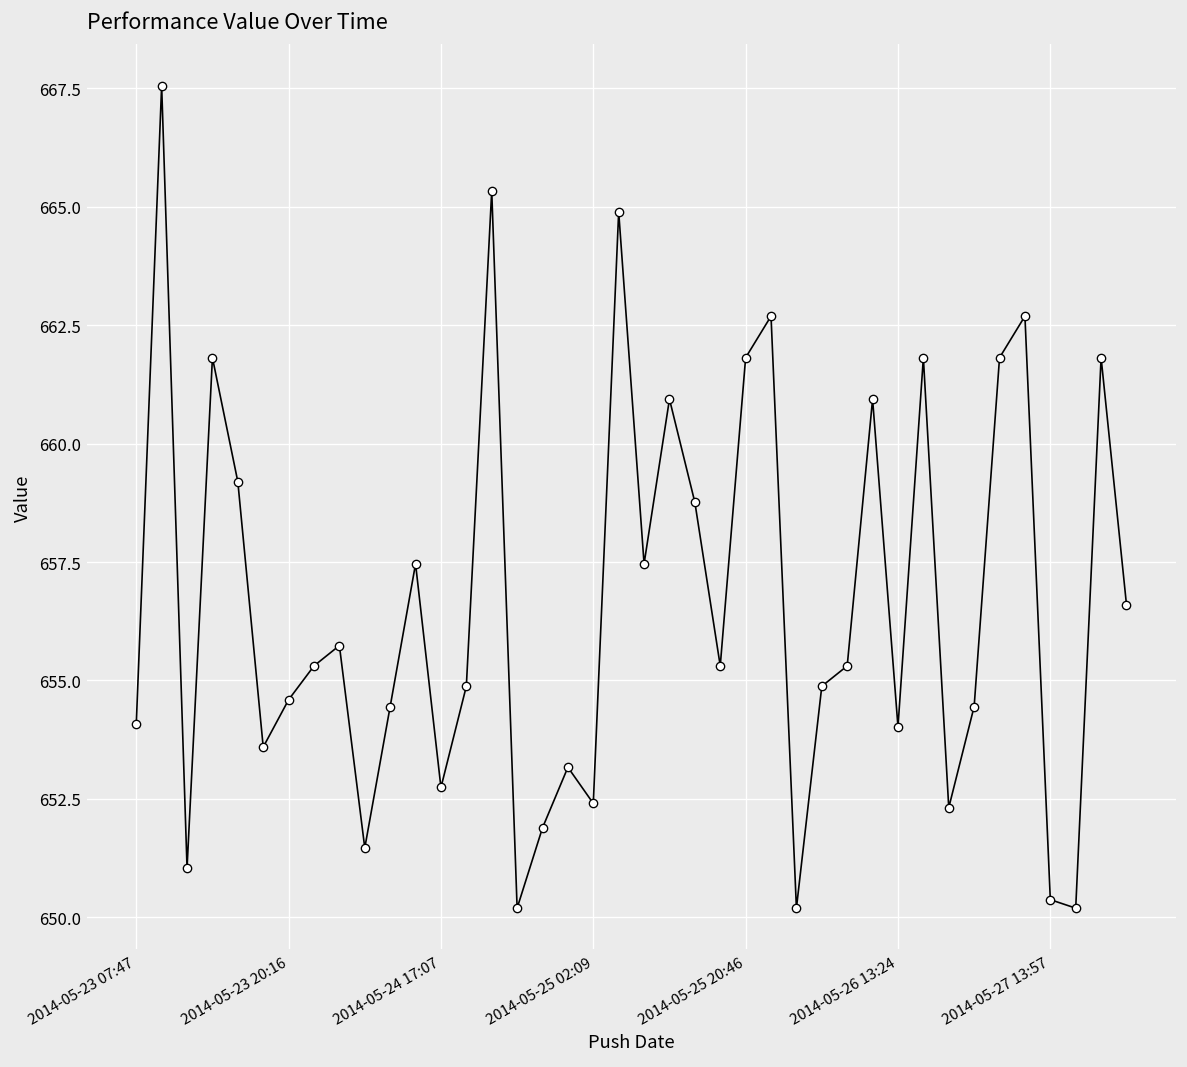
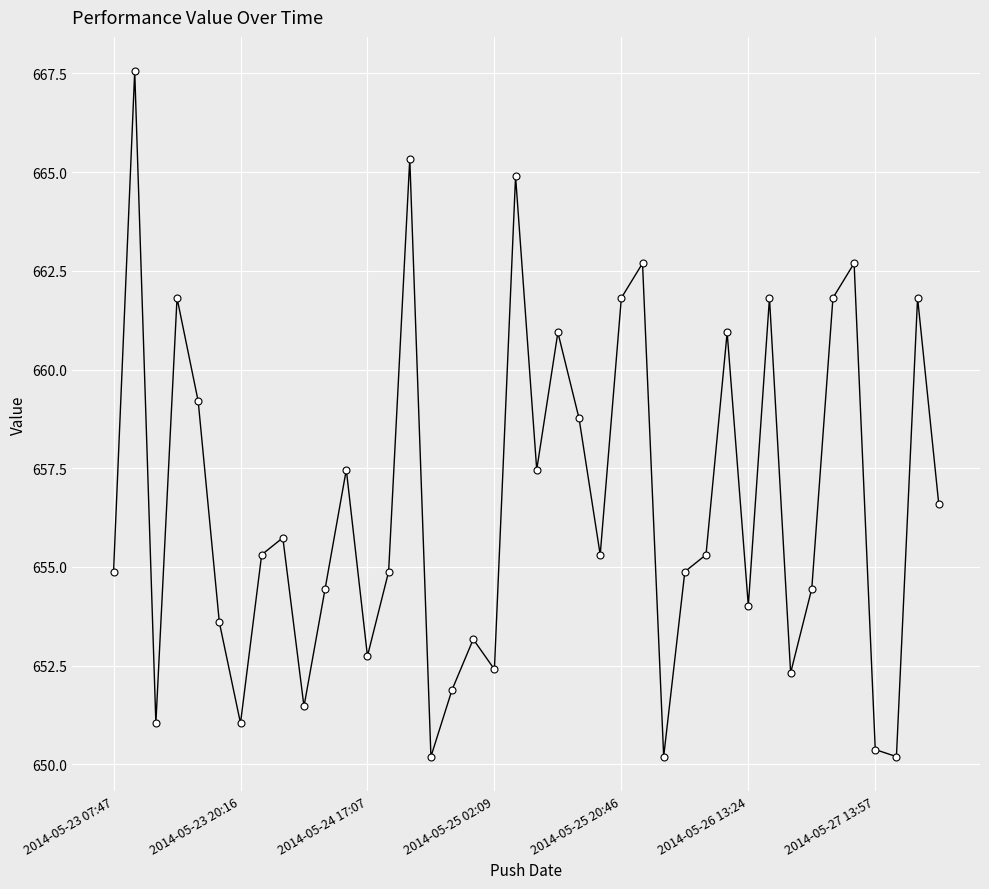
  {
-   "2014-05-23 07:47": 654.1,
-   "2014-05-23 20:16": 654.6,
+   "2014-05-23 07:47": 654.9,
+   "2014-05-23 20:16": 651.0,
    "2014-05-24 17:07": 652.7,
    "2014-05-25 02:09": 652.4,
    "2014-05-25 20:46": 661.8,
    "2014-05-26 13:24": 654.0,
    "2014-05-27 13:57": 650.4
  }
